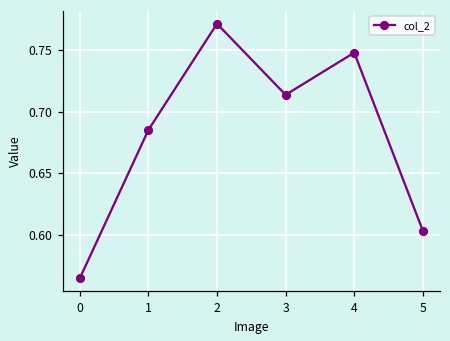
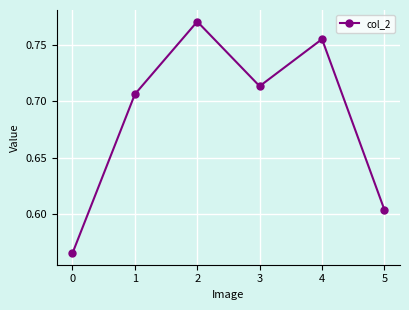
  {
    "0": 0.565,
-   "1": 0.685,
+   "1": 0.706,
    "2": 0.771,
    "3": 0.714,
-   "4": 0.748,
+   "4": 0.755,
    "5": 0.603
  }
